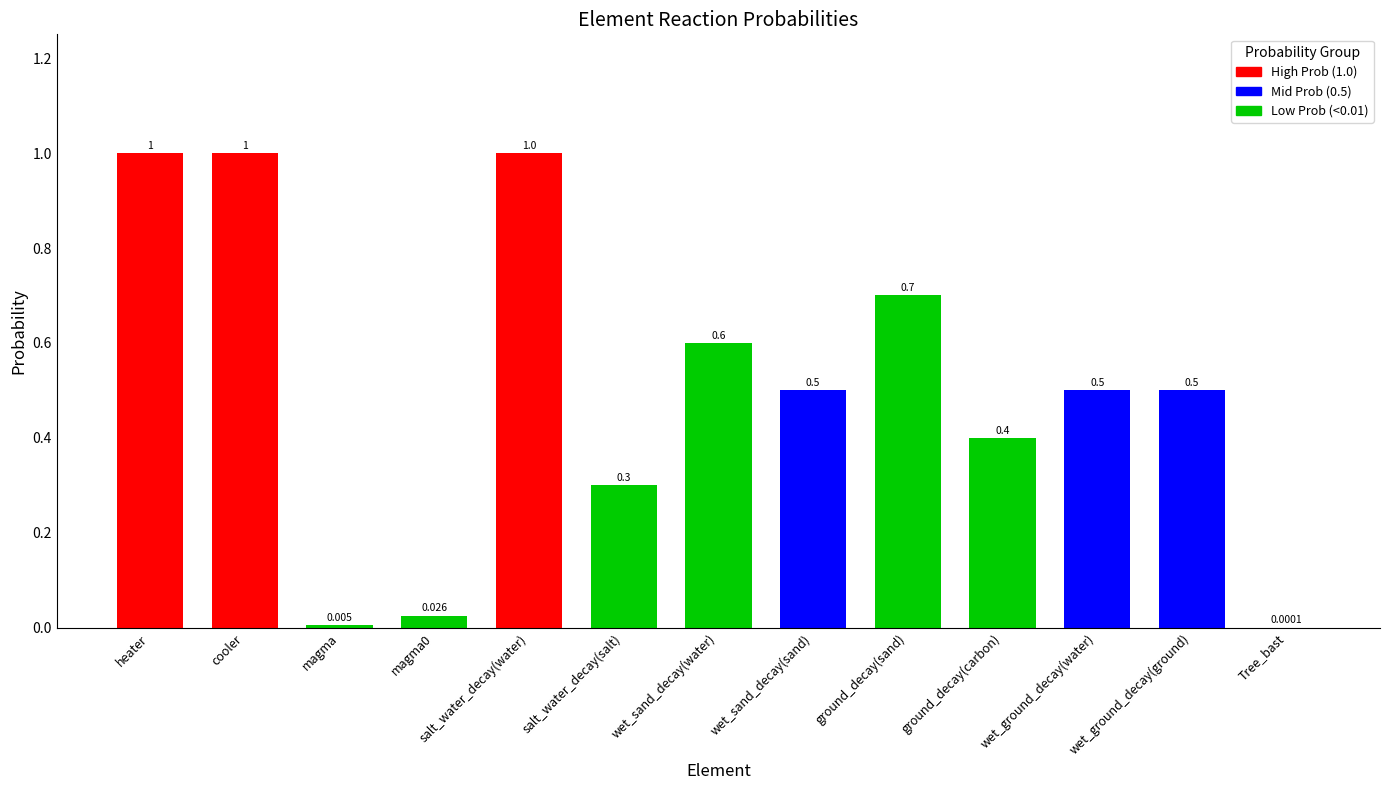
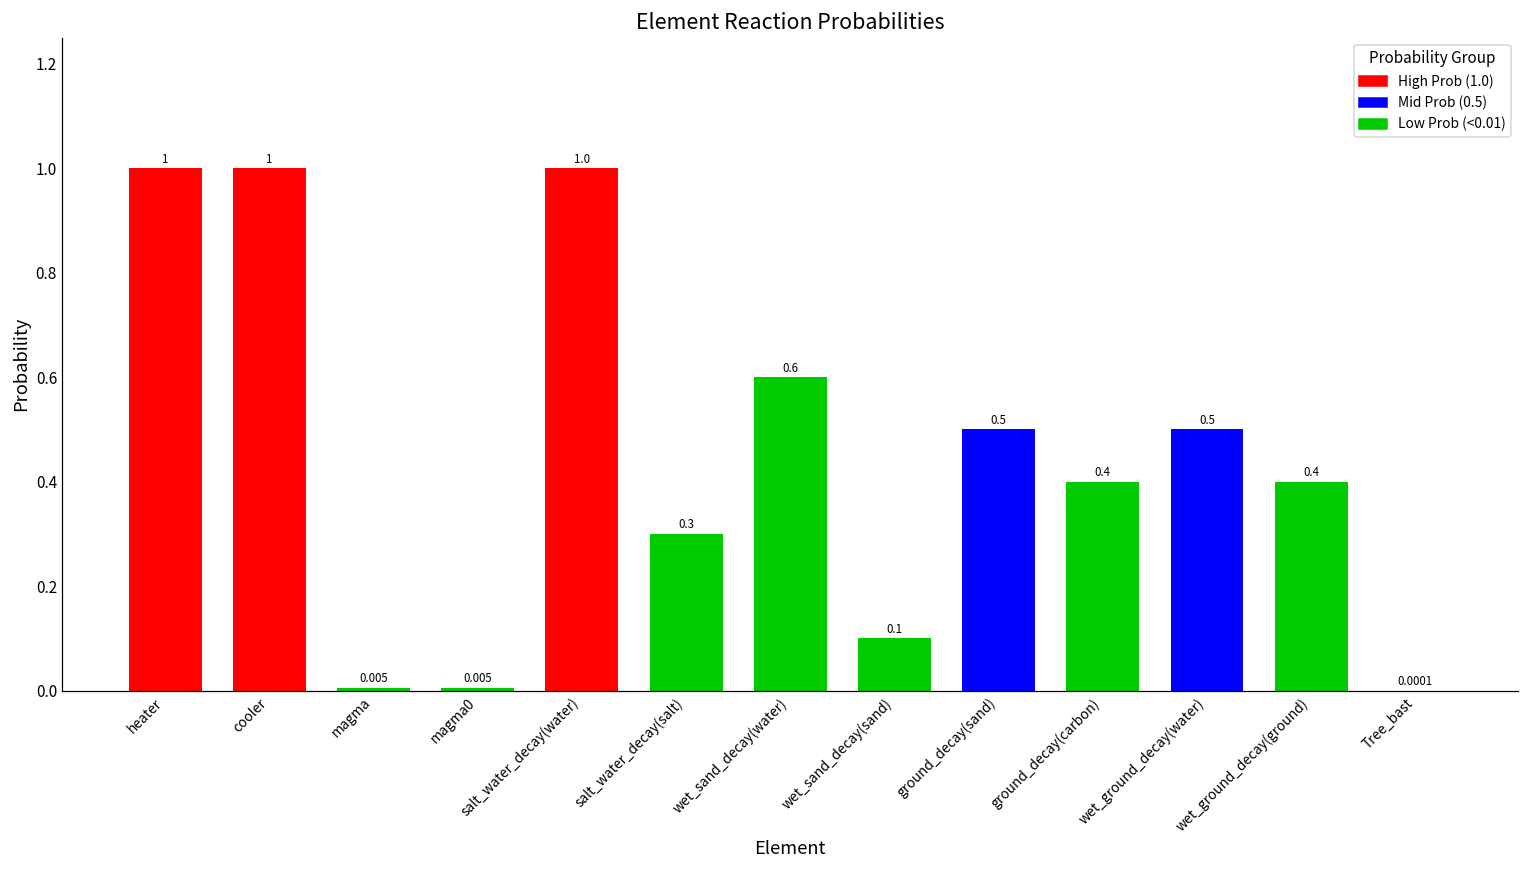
  {
    "heater": 1,
    "cooler": 1,
    "magma": 0.005,
-   "magma0": 0.026,
+   "magma0": 0.005,
    "salt_water_decay(water)": 1.0,
    "salt_water_decay(salt)": 0.3,
    "wet_sand_decay(water)": 0.6,
-   "wet_sand_decay(sand)": 0.5,
-   "ground_decay(sand)": 0.7,
+   "wet_sand_decay(sand)": 0.1,
+   "ground_decay(sand)": 0.5,
    "ground_decay(carbon)": 0.4,
    "wet_ground_decay(water)": 0.5,
-   "wet_ground_decay(ground)": 0.5,
+   "wet_ground_decay(ground)": 0.4,
    "Tree_bast": 0.0001
  }
